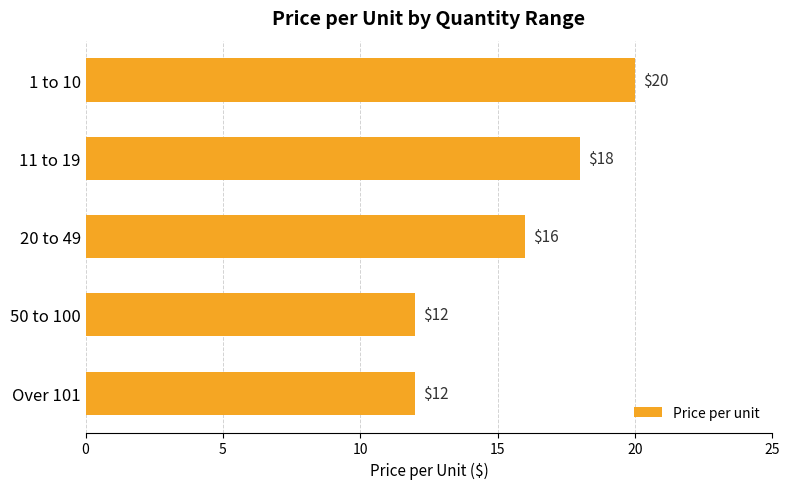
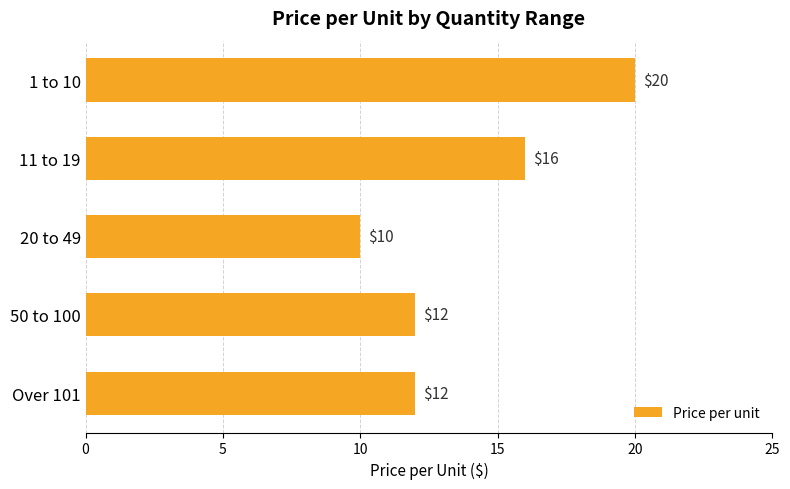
  {
    "1 to 10": "$20",
-   "11 to 19": "$18",
-   "20 to 49": "$16",
+   "11 to 19": "$16",
+   "20 to 49": "$10",
    "50 to 100": "$12",
    "Over 101": "$12"
  }
